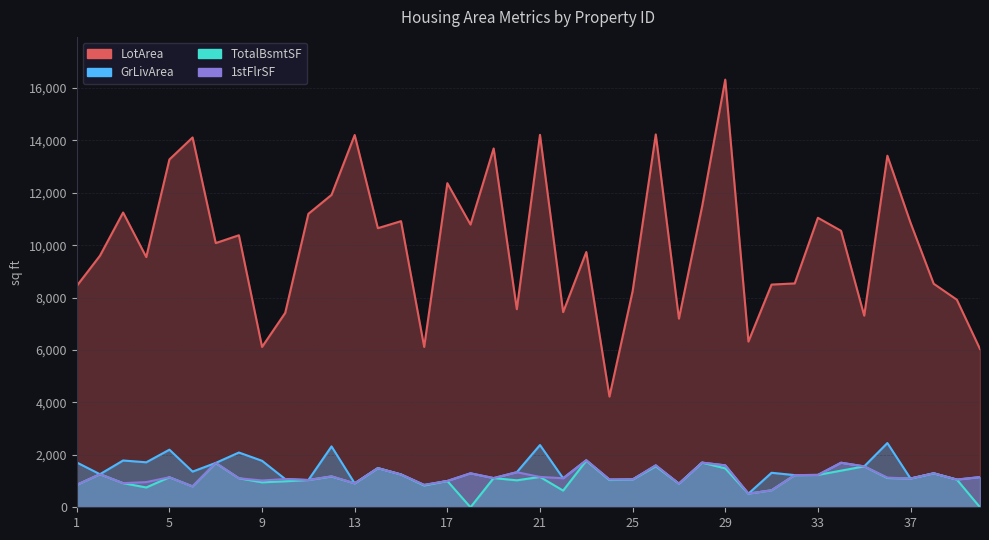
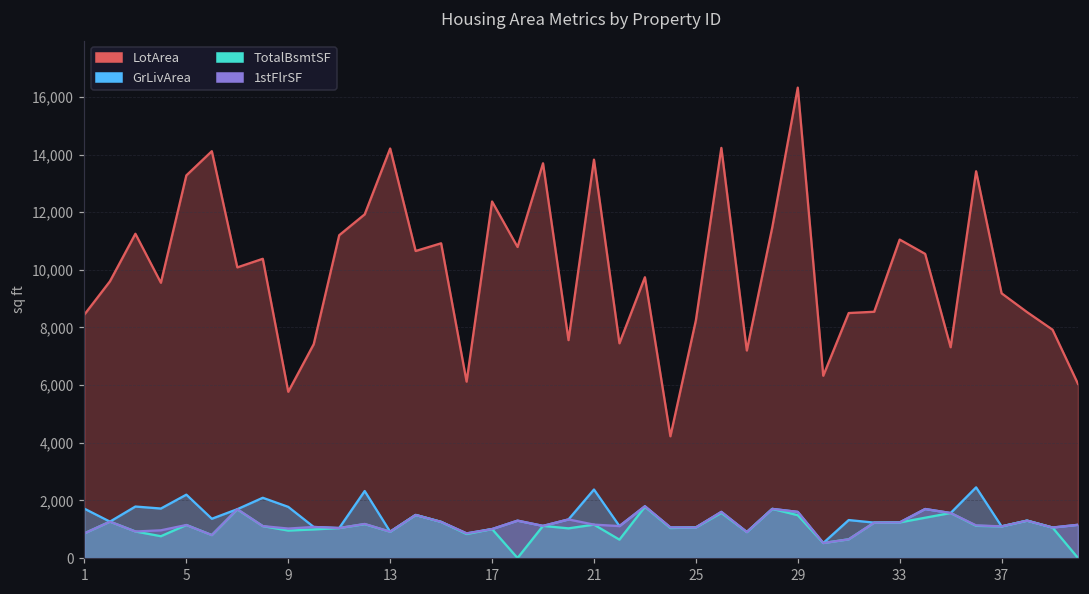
  {
    "LotArea": {
      "1": "8,500",
      "5": "13,300",
-     "9": "6,100",
+     "9": "5,800",
      "13": "14,200",
      "17": "12,400",
-     "21": "14,200",
+     "21": "13,800",
      "25": "8,200",
      "29": "16,300",
      "33": "11,000",
-     "37": "10,900"
+     "37": "9,200"
    }
  }
